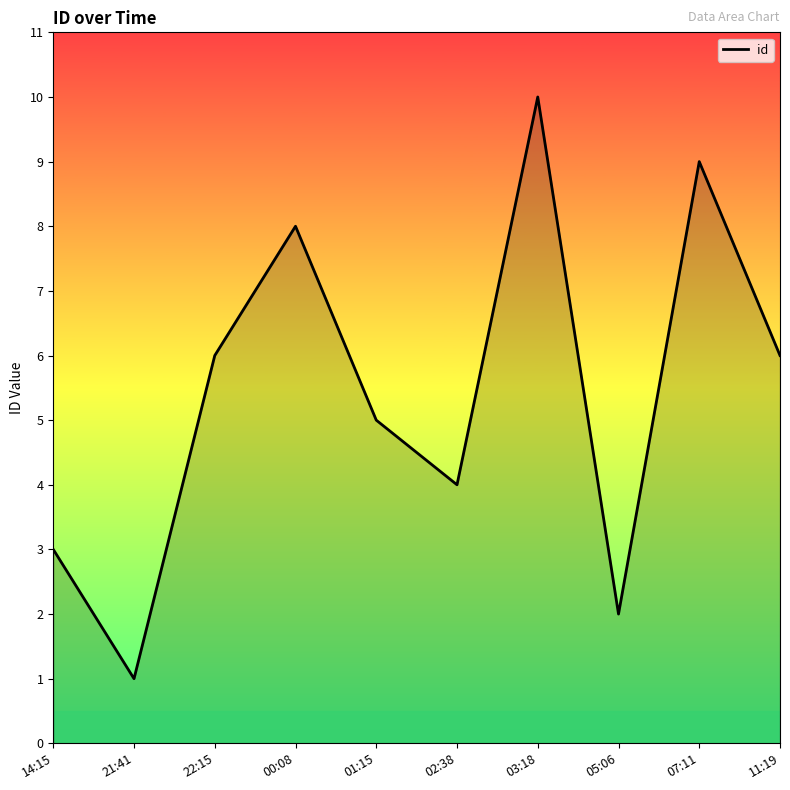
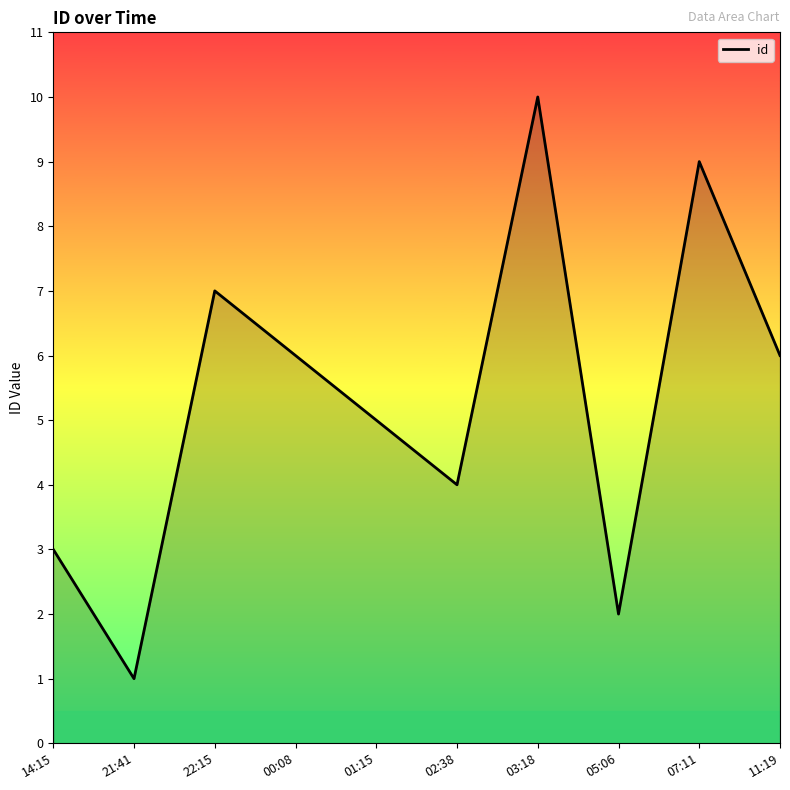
  {
    "14:15": 3,
    "21:41": 1,
-   "22:15": 6,
-   "00:08": 8,
+   "22:15": 7,
+   "00:08": 6,
    "01:15": 5,
    "02:38": 4,
    "03:18": 10,
    "05:06": 2,
    "07:11": 9,
    "11:19": 6
  }
